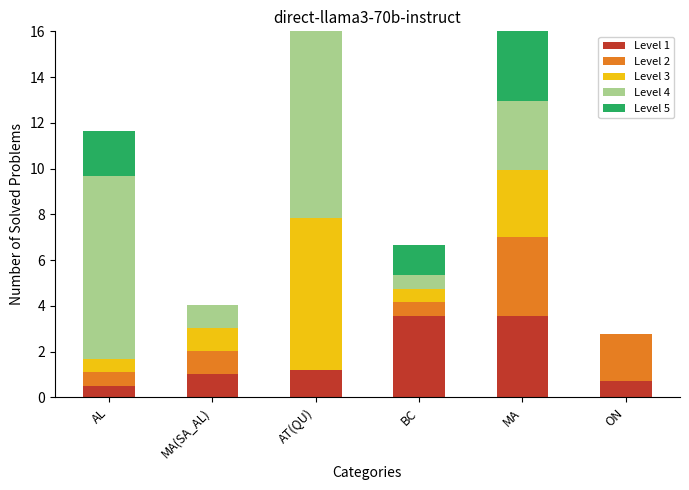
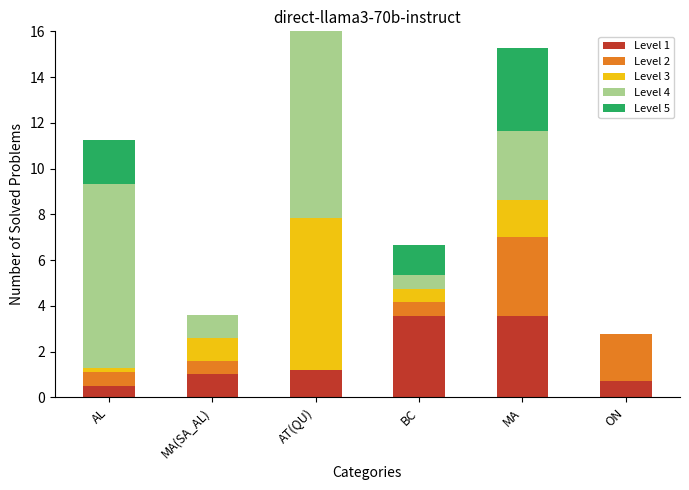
  {
    "Level 1": {
      "AL": 0.5,
      "MA(SA_AL)": 1.0,
      "AT(QU)": 1.2,
      "BC": 3.6,
      "MA": 3.5,
      "ON": 0.7
    },
    "Level 2": {
      "AL": 0.6,
-     "MA(SA_AL)": 1.0,
+     "MA(SA_AL)": 0.6,
      "AT(QU)": 0.0,
      "BC": 0.6,
      "MA": 3.5,
      "ON": 2.0
    },
    "Level 3": {
-     "AL": 0.6,
+     "AL": 0.2,
      "MA(SA_AL)": 1.0,
      "AT(QU)": 6.6,
      "BC": 0.6,
-     "MA": 2.9,
+     "MA": 1.6,
      "ON": 0.0
    },
    "Level 4": {
      "AL": 8.0,
      "MA(SA_AL)": 1.0,
      "BC": 0.6,
      "MA": 3.0,
      "ON": 0.0
    },
    "Level 5": {
      "AL": 1.9,
      "MA(SA_AL)": 0.0,
      "BC": 1.3,
      "ON": 0.0
    }
  }
